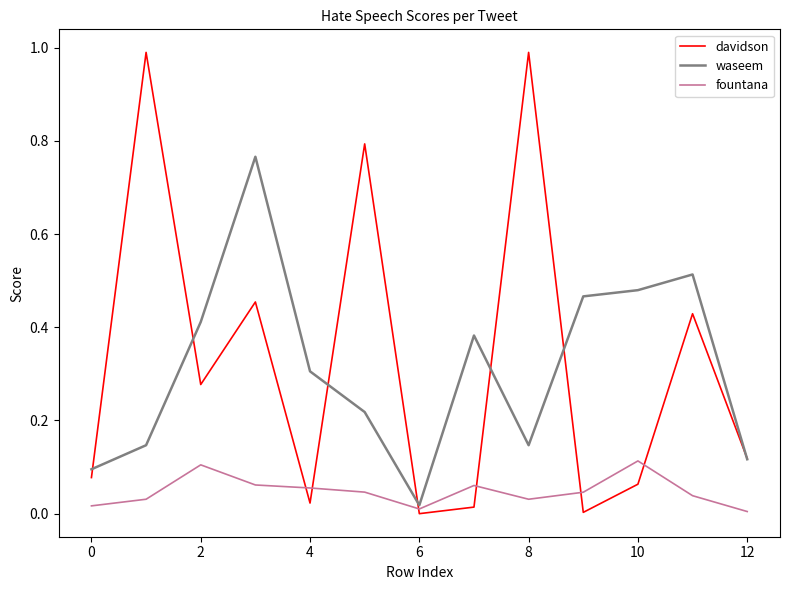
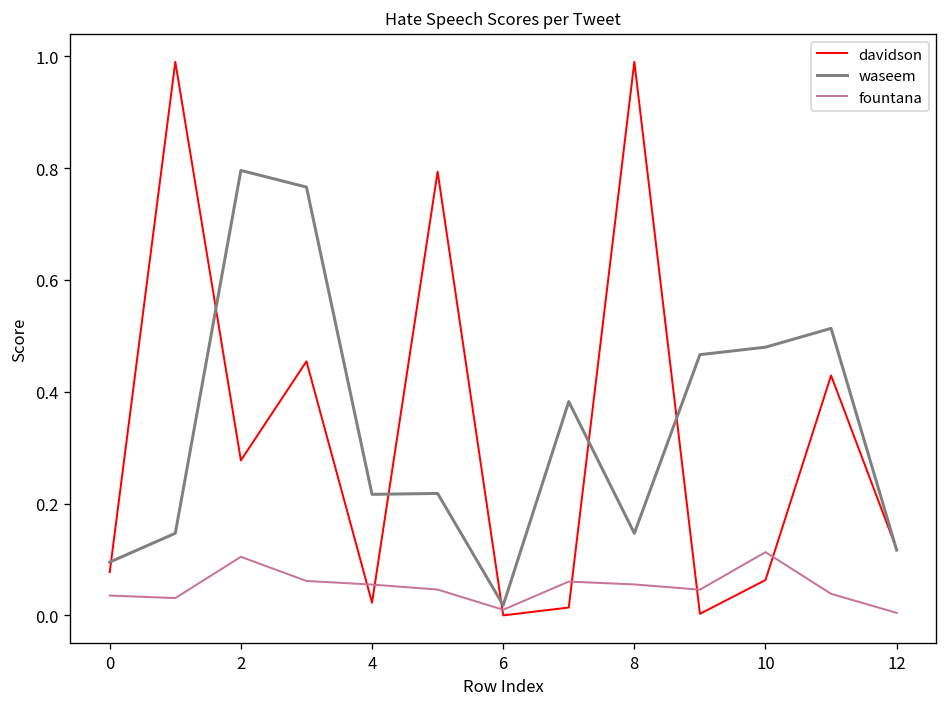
  {
    "davidson": {
      "0": 0.08,
      "2": 0.28,
      "4": 0.02,
      "6": 0.00,
      "8": 0.99,
      "10": 0.06
    },
    "waseem": {
      "0": 0.10,
-     "2": 0.41,
-     "4": 0.31,
+     "2": 0.80,
+     "4": 0.22,
      "6": 0.02,
      "8": 0.15,
      "10": 0.48
    },
    "fountana": {
-     "0": 0.02,
+     "0": 0.04,
      "2": 0.10,
      "4": 0.06,
      "6": 0.01,
-     "8": 0.03,
+     "8": 0.06,
      "10": 0.11,
      "12": 0.00
    }
  }
